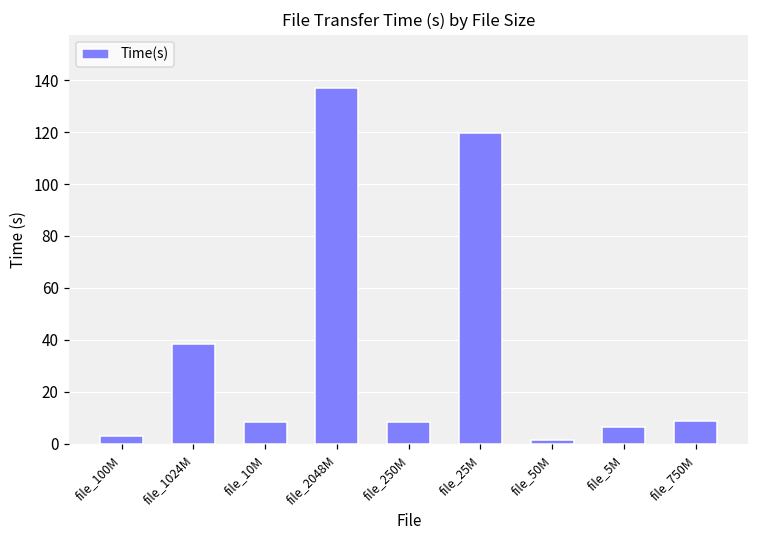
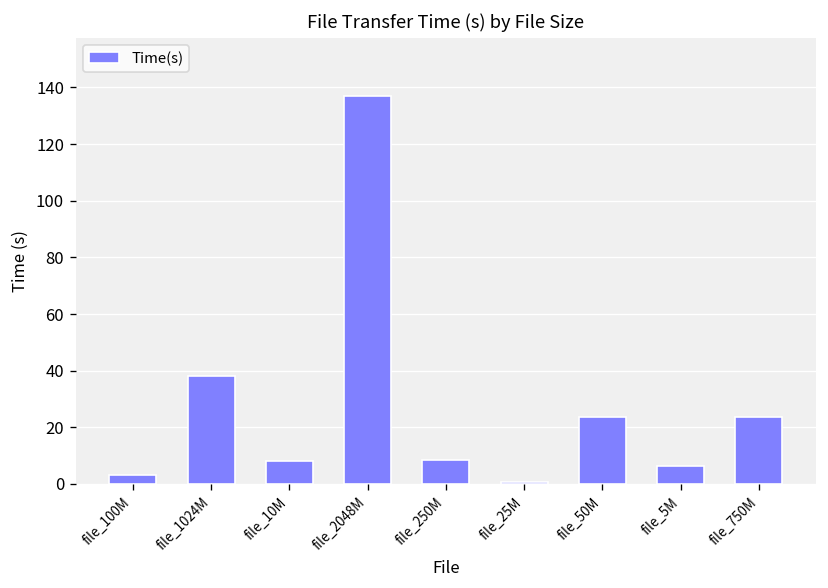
  {
    "file_100M": 3,
    "file_1024M": 38,
    "file_10M": 8,
    "file_2048M": 137,
    "file_250M": 8,
-   "file_25M": 120,
-   "file_50M": 2,
+   "file_25M": 1,
+   "file_50M": 24,
    "file_5M": 6,
-   "file_750M": 9
+   "file_750M": 23
  }
